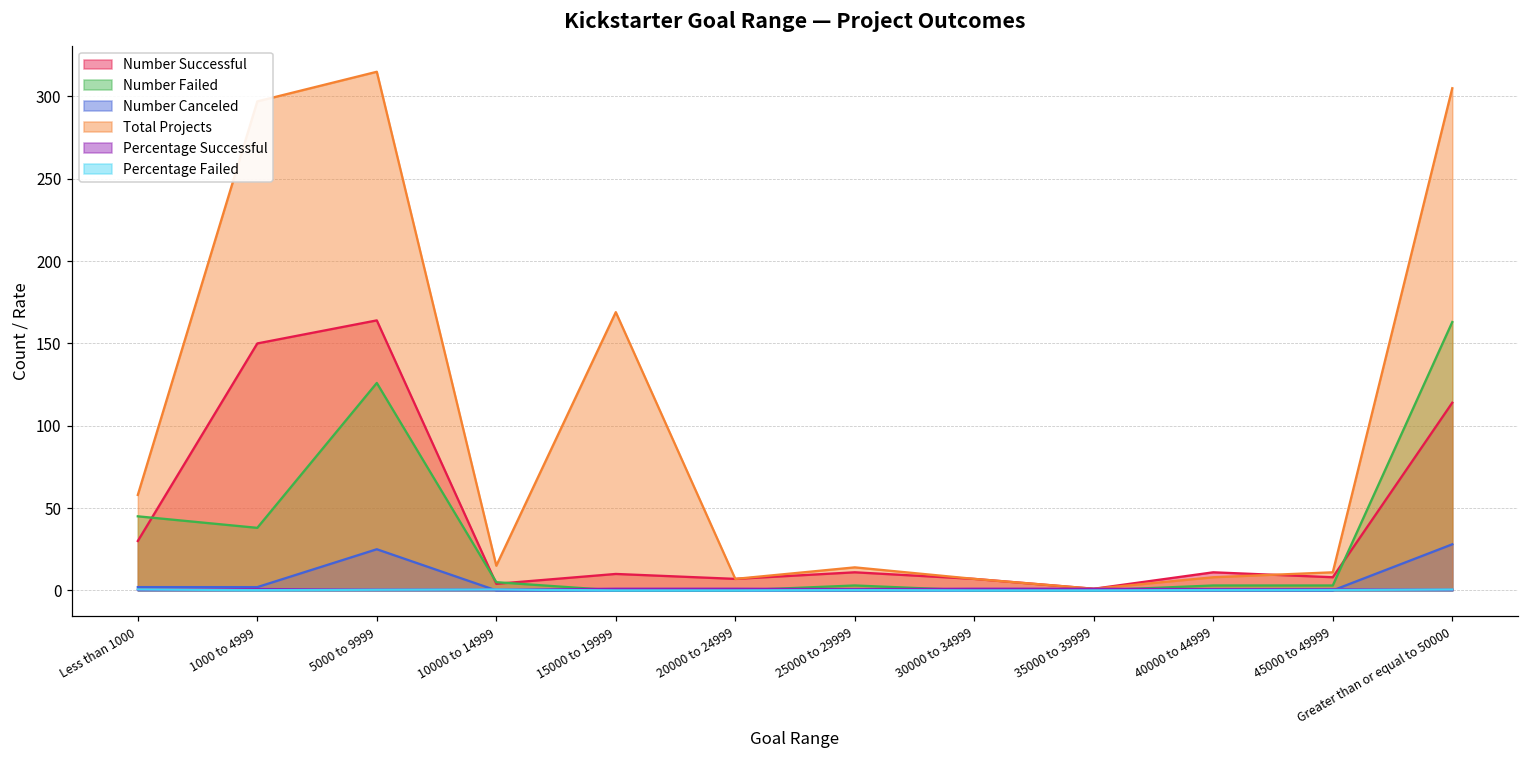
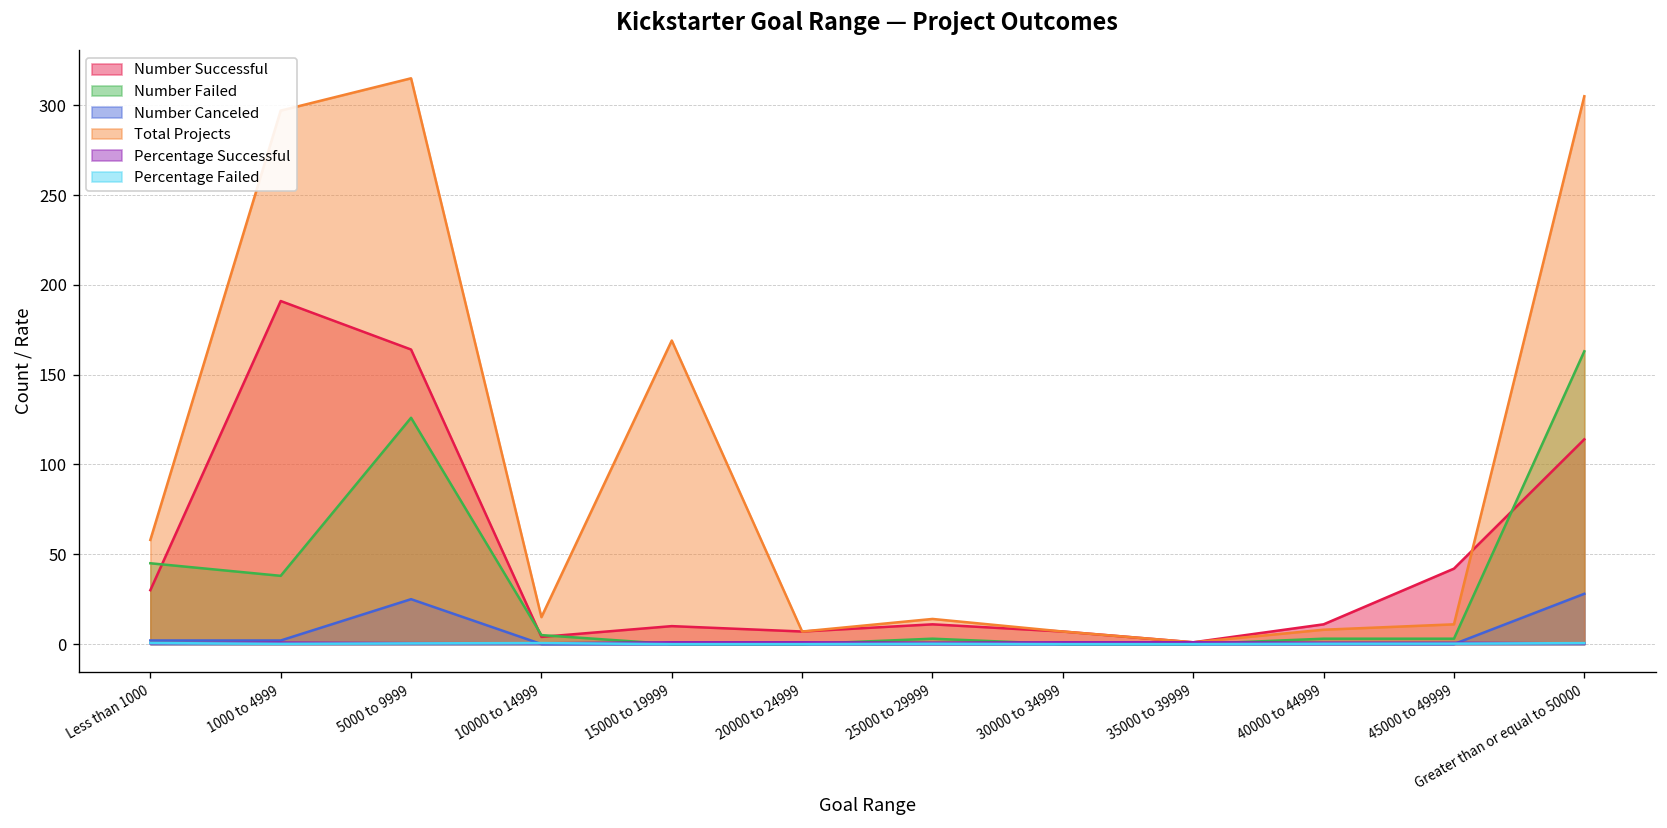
  {
    "Number Successful": {
      "Less than 1000": 30,
-     "1000 to 4999": 150,
+     "1000 to 4999": 191,
      "5000 to 9999": 164,
      "15000 to 19999": 10,
      "25000 to 29999": 11,
      "40000 to 44999": 11,
-     "45000 to 49999": 8,
+     "45000 to 49999": 42,
      "Greater than or equal to 50000": 114
    },
    "Number Failed": {
      "Less than 1000": 45,
      "1000 to 4999": 38,
      "5000 to 9999": 126,
      "25000 to 29999": 3,
      "40000 to 44999": 3,
      "45000 to 49999": 3,
      "Greater than or equal to 50000": 163
    },
    "Number Canceled": {
      "5000 to 9999": 25,
      "Greater than or equal to 50000": 28
    },
    "Total Projects": {
      "Less than 1000": 58,
      "5000 to 9999": 315,
      "10000 to 14999": 15,
      "15000 to 19999": 169,
      "25000 to 29999": 14,
      "40000 to 44999": 8,
      "45000 to 49999": 11,
      "Greater than or equal to 50000": 305
    }
  }
